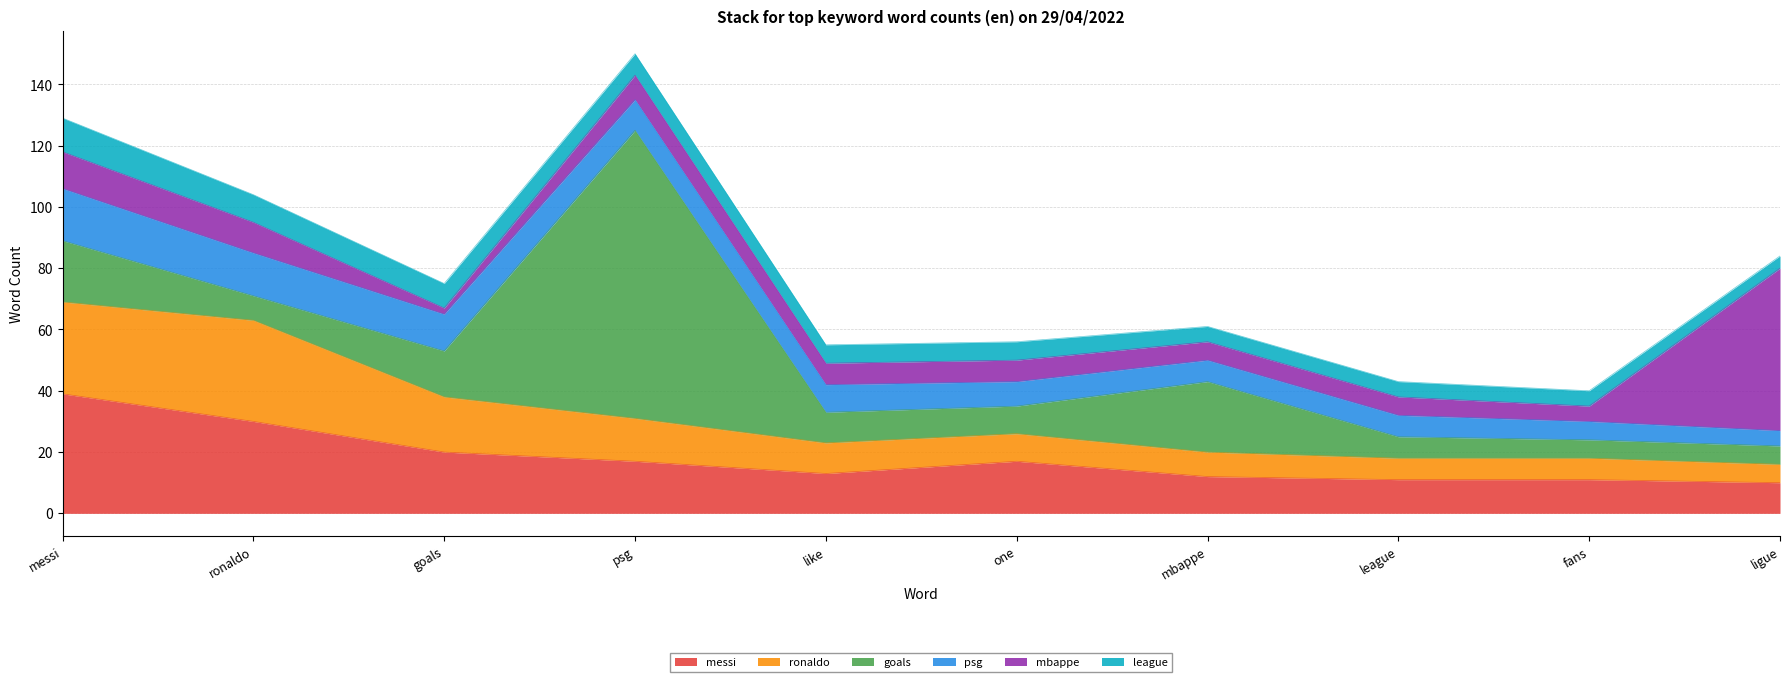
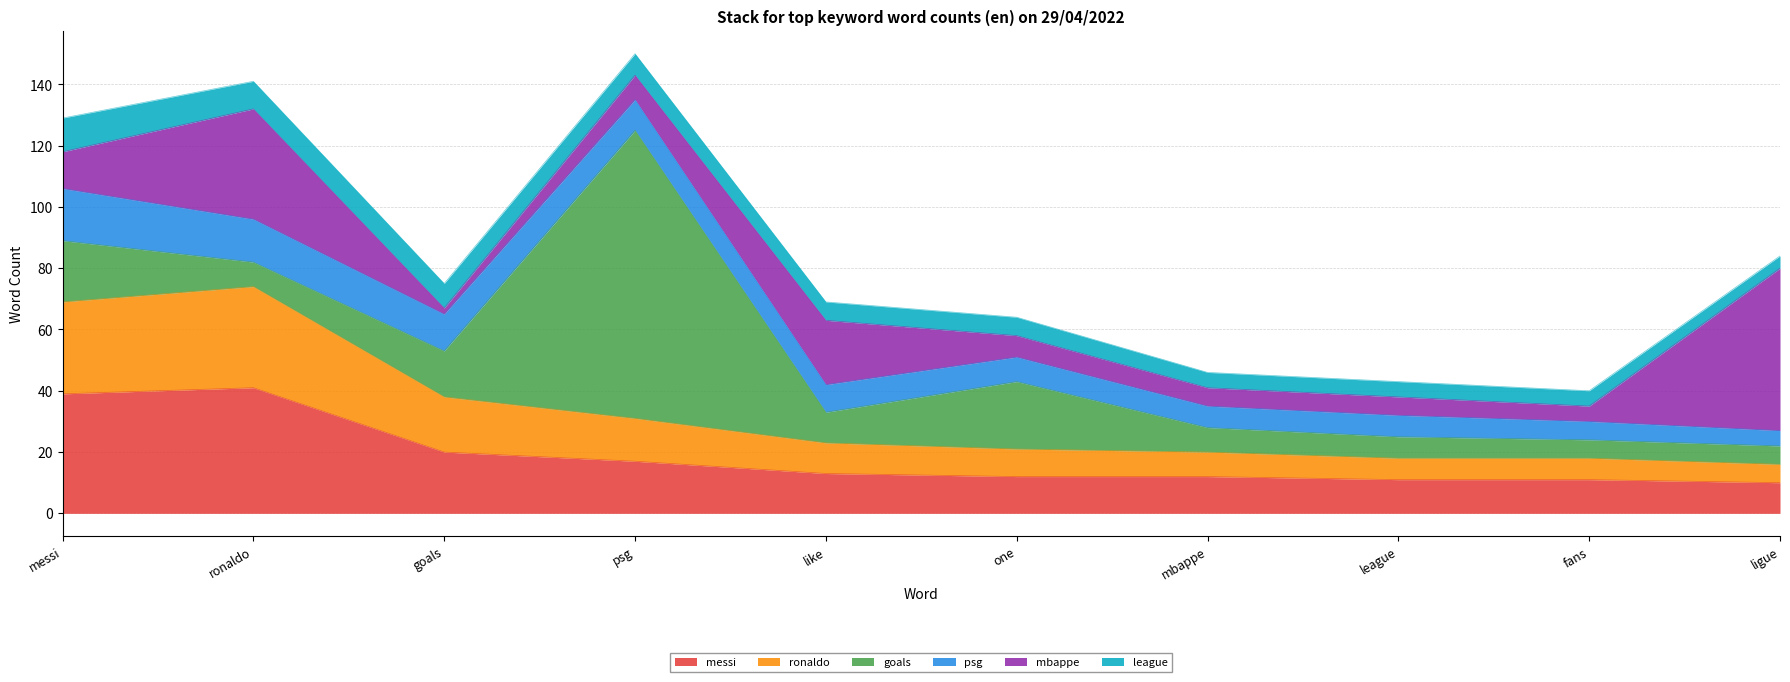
  {
    "messi": {
      "messi": 39,
-     "ronaldo": 30,
+     "ronaldo": 41,
      "goals": 20,
      "psg": 17,
      "like": 13,
-     "one": 17,
+     "one": 12,
      "mbappe": 12,
      "league": 11,
      "fans": 11,
      "ligue": 10
    },
    "ronaldo": {
      "messi": 30,
      "ronaldo": 33,
      "goals": 18,
      "psg": 14,
      "like": 10,
      "one": 9,
      "mbappe": 8,
      "league": 7,
      "fans": 7,
      "ligue": 6
    },
    "goals": {
      "messi": 20,
      "ronaldo": 8,
      "goals": 15,
      "psg": 94,
      "like": 10,
-     "one": 9,
-     "mbappe": 23,
+     "one": 22,
+     "mbappe": 8,
      "league": 7,
      "fans": 6,
      "ligue": 6
    },
    "mbappe": {
      "messi": 12,
-     "ronaldo": 10,
+     "ronaldo": 36,
      "goals": 2,
      "psg": 8,
-     "like": 7,
+     "like": 21,
      "one": 7,
      "mbappe": 6,
      "league": 6,
      "fans": 5,
      "ligue": 53
    }
  }
